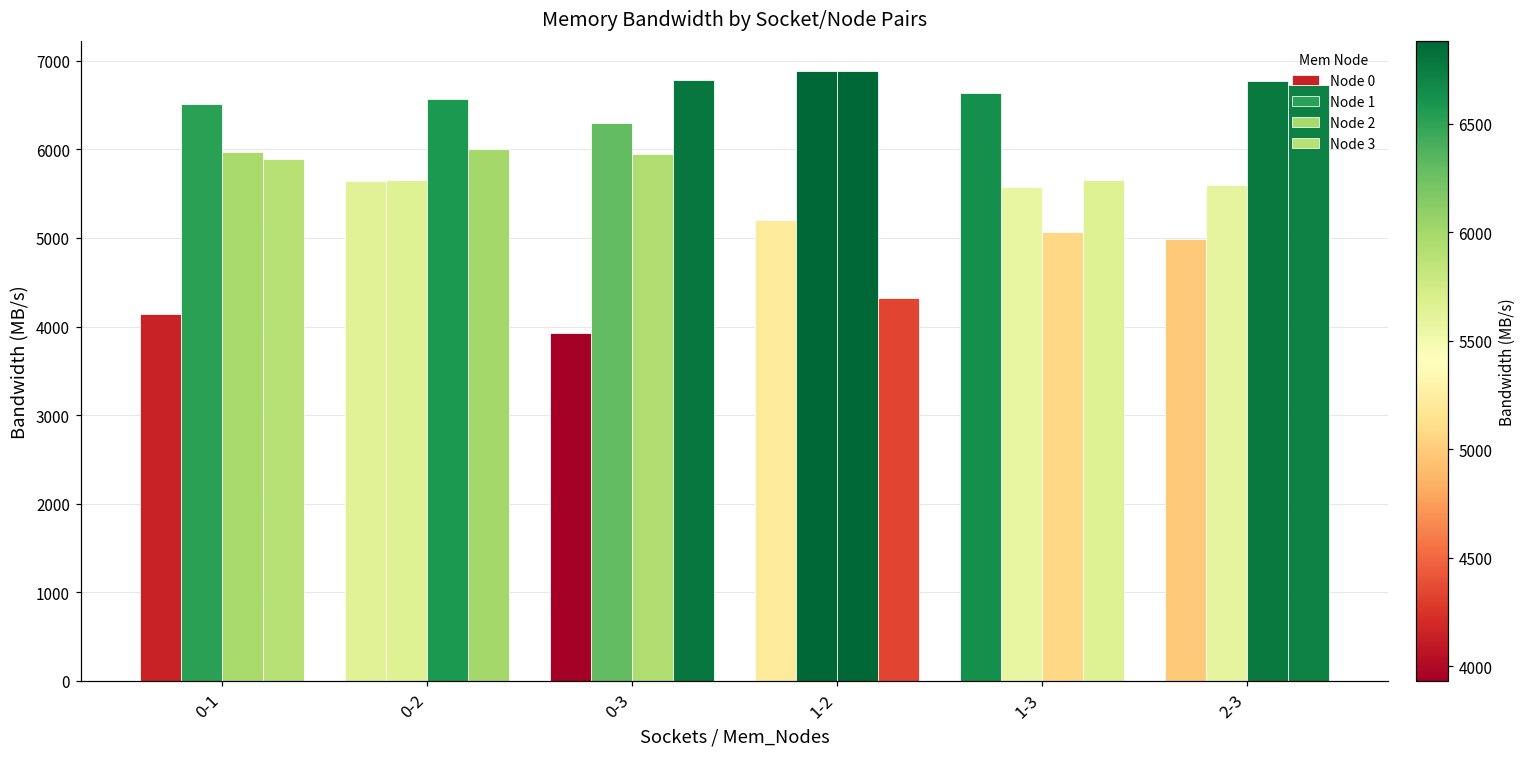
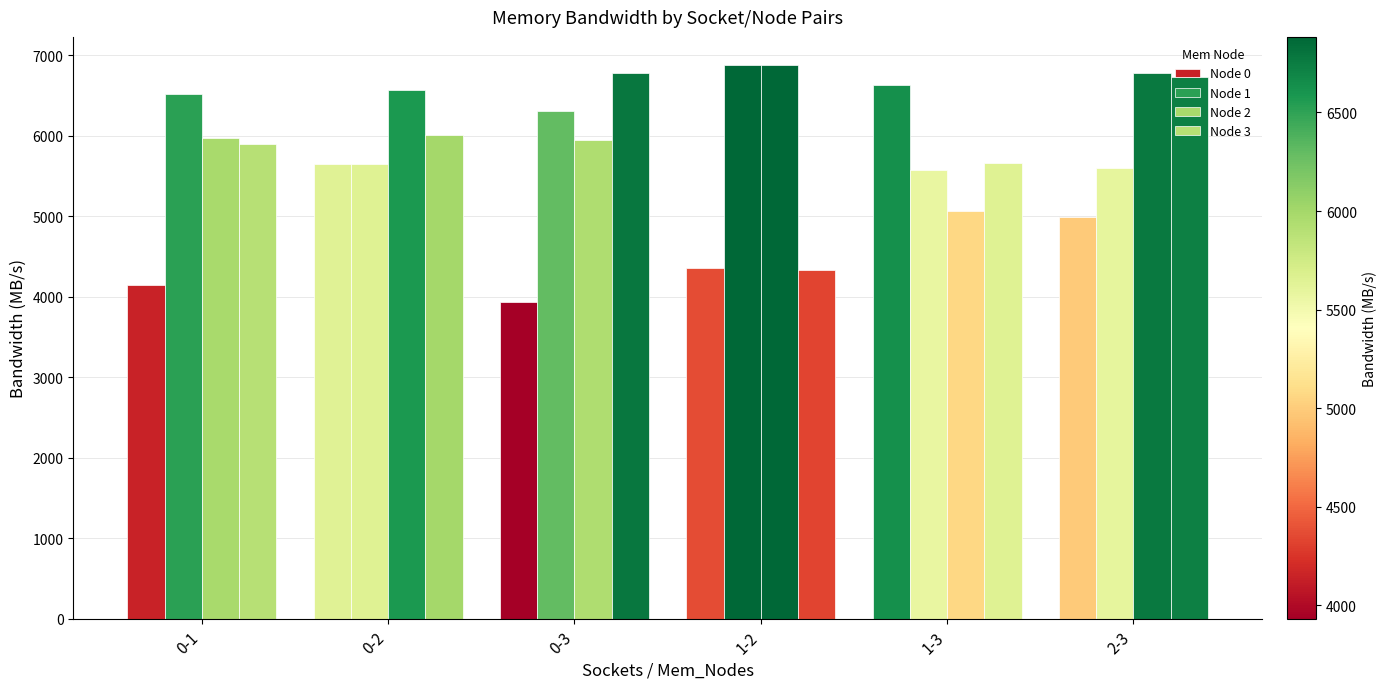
  {
    "Node 0": {
      "0-1": 4100,
      "0-2": 5600,
      "0-3": 3900,
-     "1-2": 5200,
+     "1-2": 4400,
      "1-3": 6600,
      "2-3": 5000
    },
    "Node 1": {
      "0-1": 6500,
      "0-2": 5700,
      "0-3": 6300,
      "1-2": 6900,
      "1-3": 5600,
      "2-3": 5600
    }
  }
